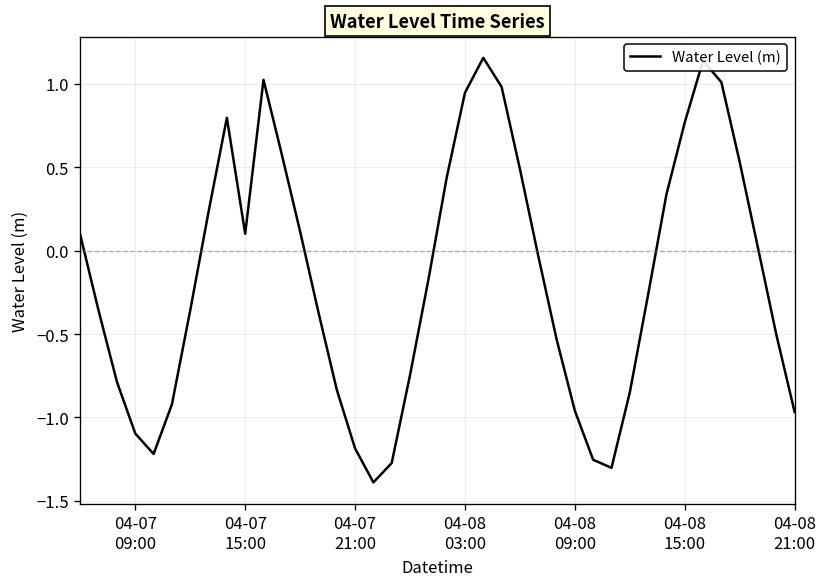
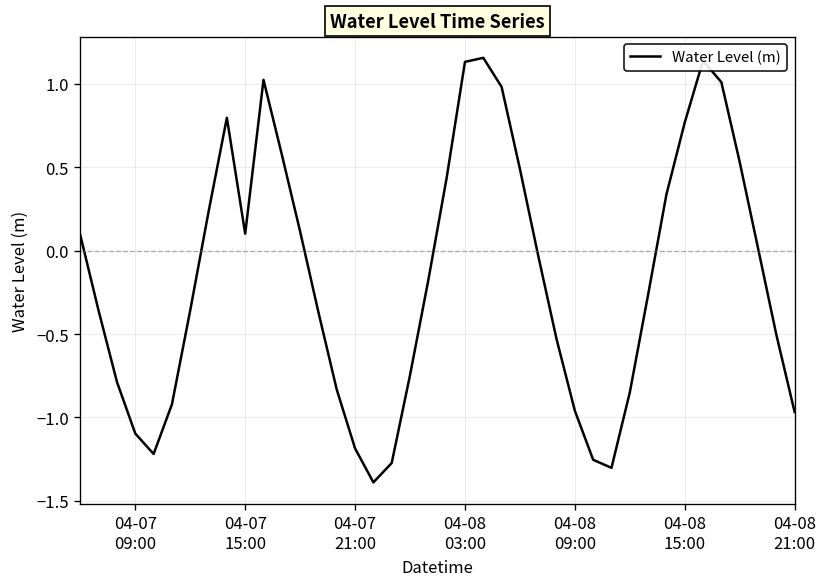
  {
    "04-07 09:00": -1.10,
    "04-07 15:00": 0.10,
    "04-07 21:00": -1.19,
-   "04-08 03:00": 0.95,
+   "04-08 03:00": 1.13,
    "04-08 09:00": -0.96,
    "04-08 15:00": 0.77,
    "04-08 21:00": -0.97
  }
